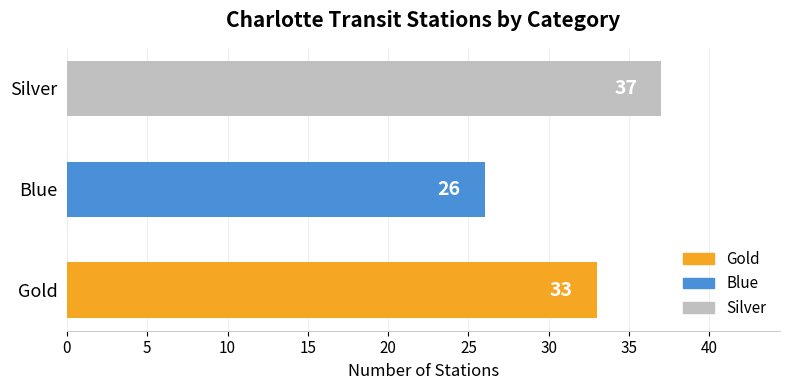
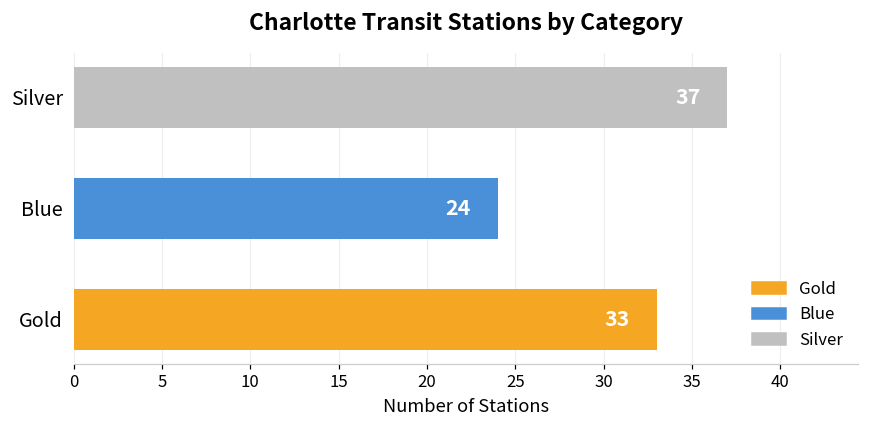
  {
    "Silver": 37,
-   "Blue": 26,
+   "Blue": 24,
    "Gold": 33
  }
